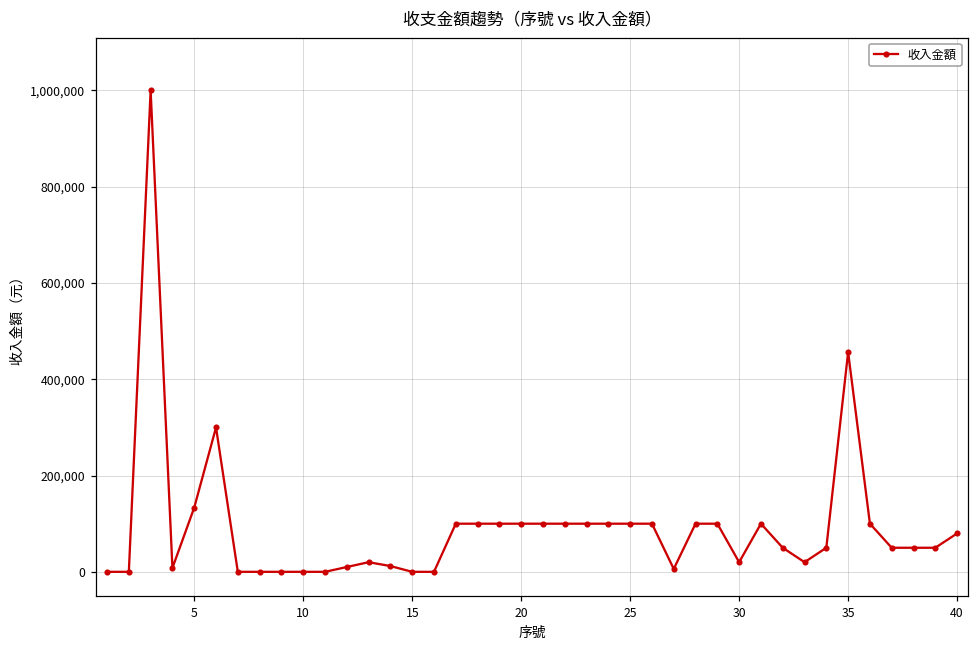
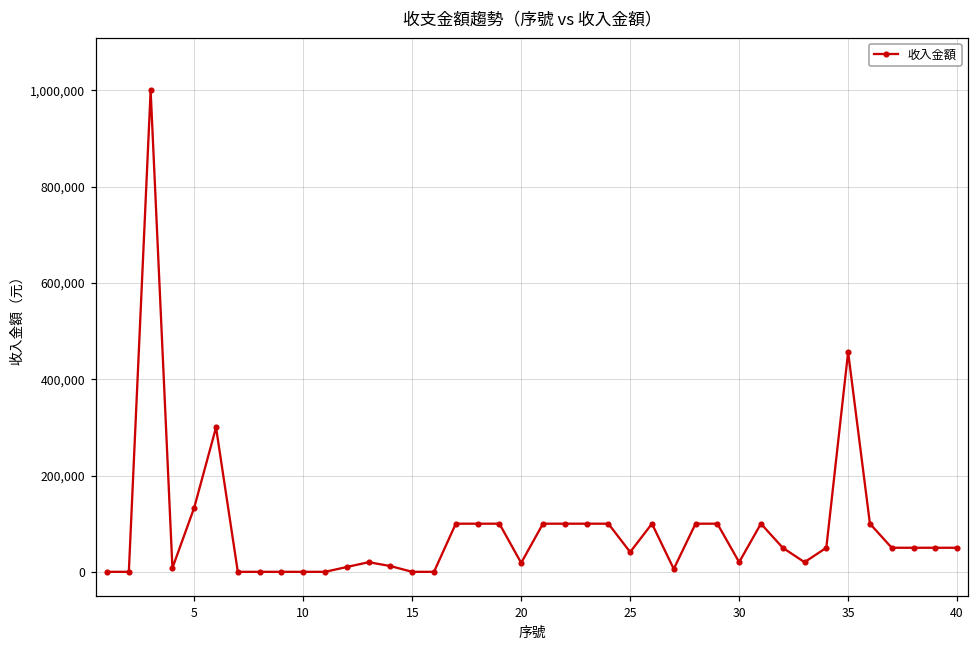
  {
    "5": "130,000",
    "10": "0",
    "15": "0",
-   "20": "100,000",
-   "25": "100,000",
+   "20": "20,000",
+   "25": "40,000",
    "30": "20,000",
    "35": "460,000",
-   "40": "80,000"
+   "40": "50,000"
  }
